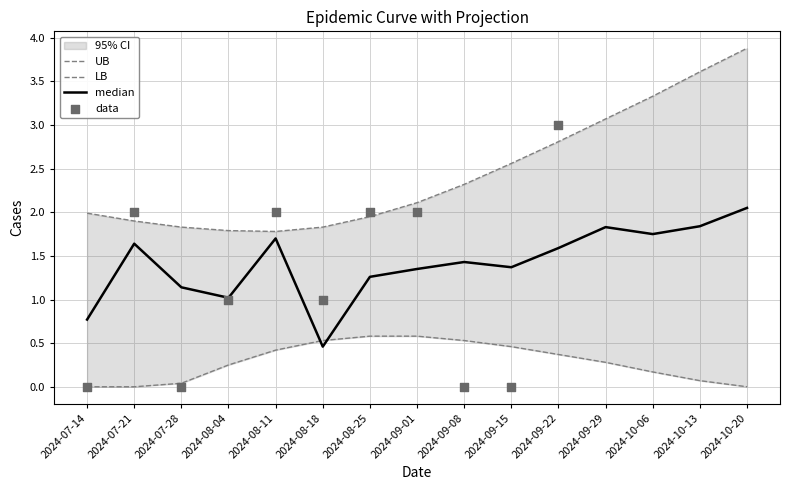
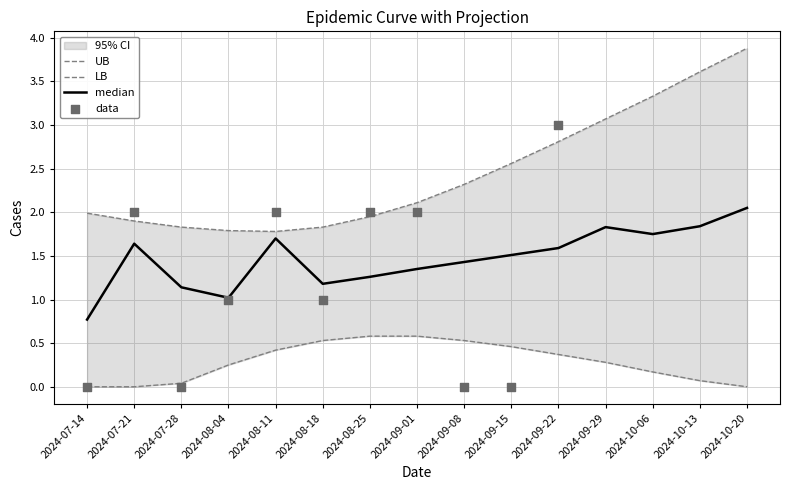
  {
    "median": {
      "2024-07-14": 0.8,
      "2024-07-21": 1.6,
      "2024-07-28": 1.1,
      "2024-08-11": 1.7,
-     "2024-08-18": 0.5,
+     "2024-08-18": 1.2,
      "2024-08-25": 1.3,
      "2024-09-01": 1.4,
      "2024-09-08": 1.4,
-     "2024-09-15": 1.4,
+     "2024-09-15": 1.5,
      "2024-09-22": 1.6,
      "2024-09-29": 1.8,
      "2024-10-06": 1.8,
      "2024-10-13": 1.8,
      "2024-10-20": 2.1
    }
  }
